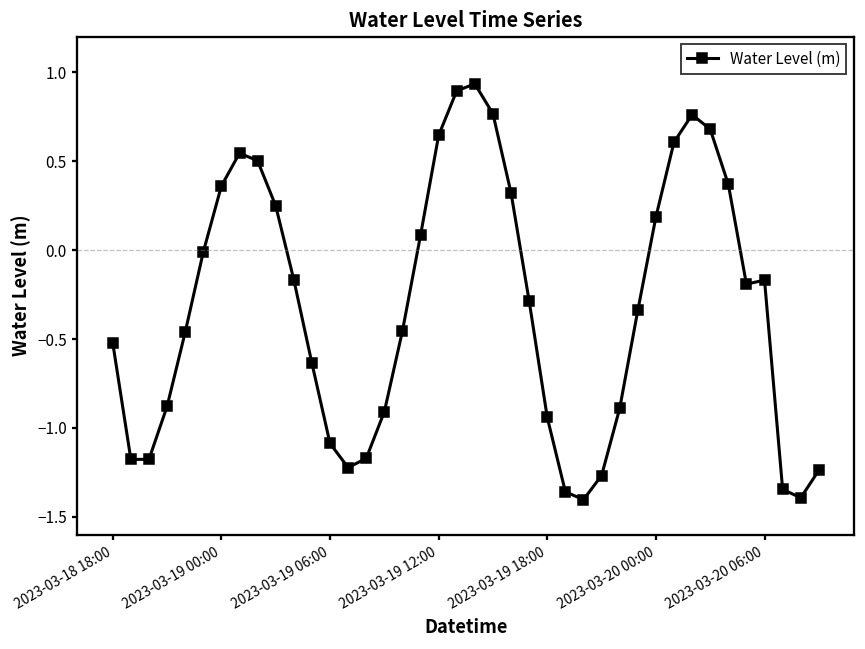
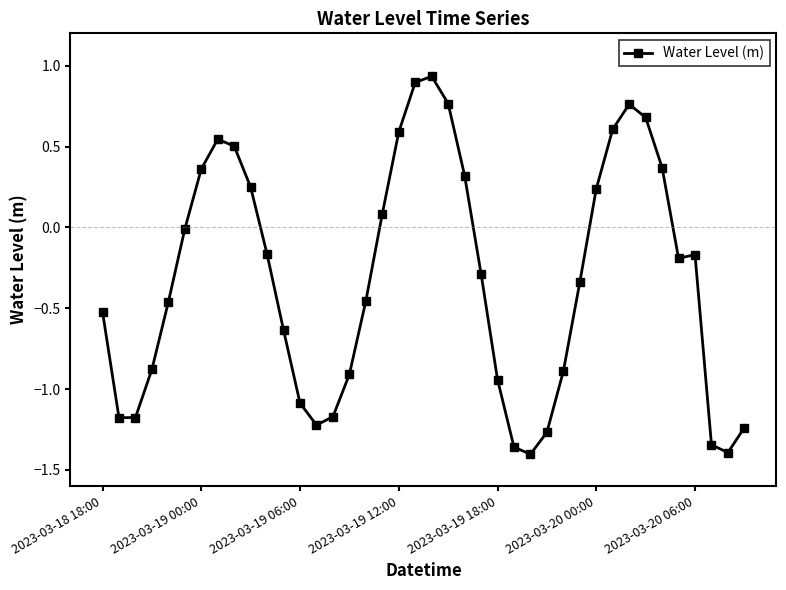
  {
    "2023-03-18 18:00": -0.52,
    "2023-03-19 00:00": 0.36,
    "2023-03-19 06:00": -1.09,
-   "2023-03-19 12:00": 0.65,
+   "2023-03-19 12:00": 0.59,
    "2023-03-19 18:00": -0.94,
-   "2023-03-20 00:00": 0.19,
+   "2023-03-20 00:00": 0.24,
    "2023-03-20 06:00": -0.17
  }
